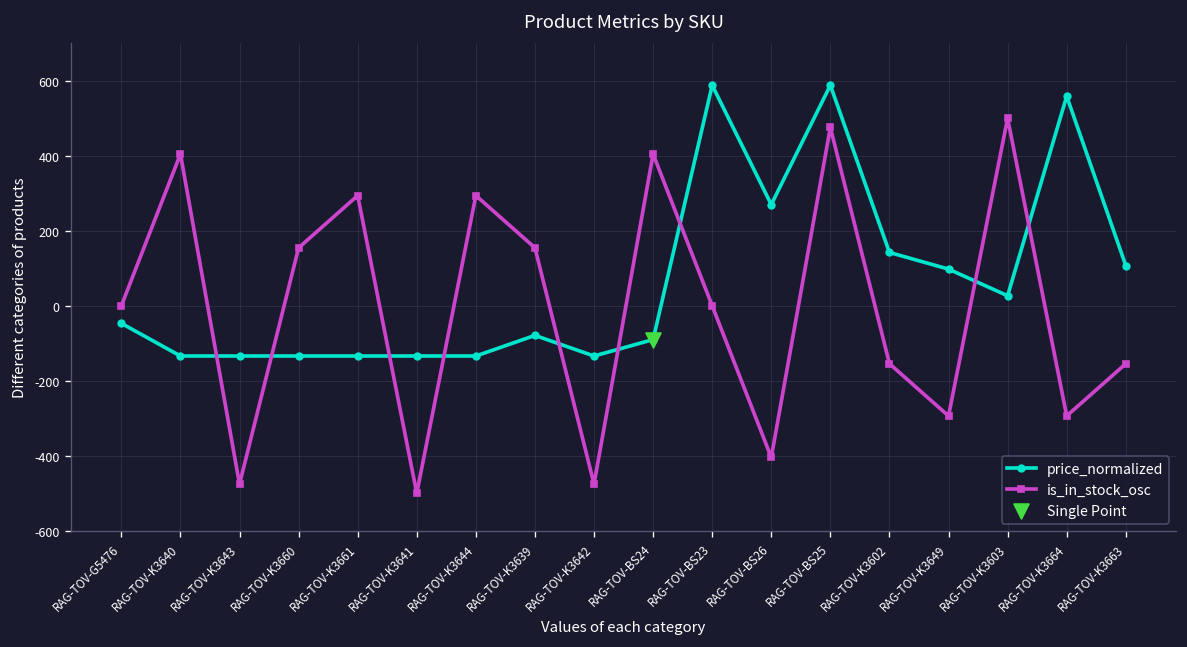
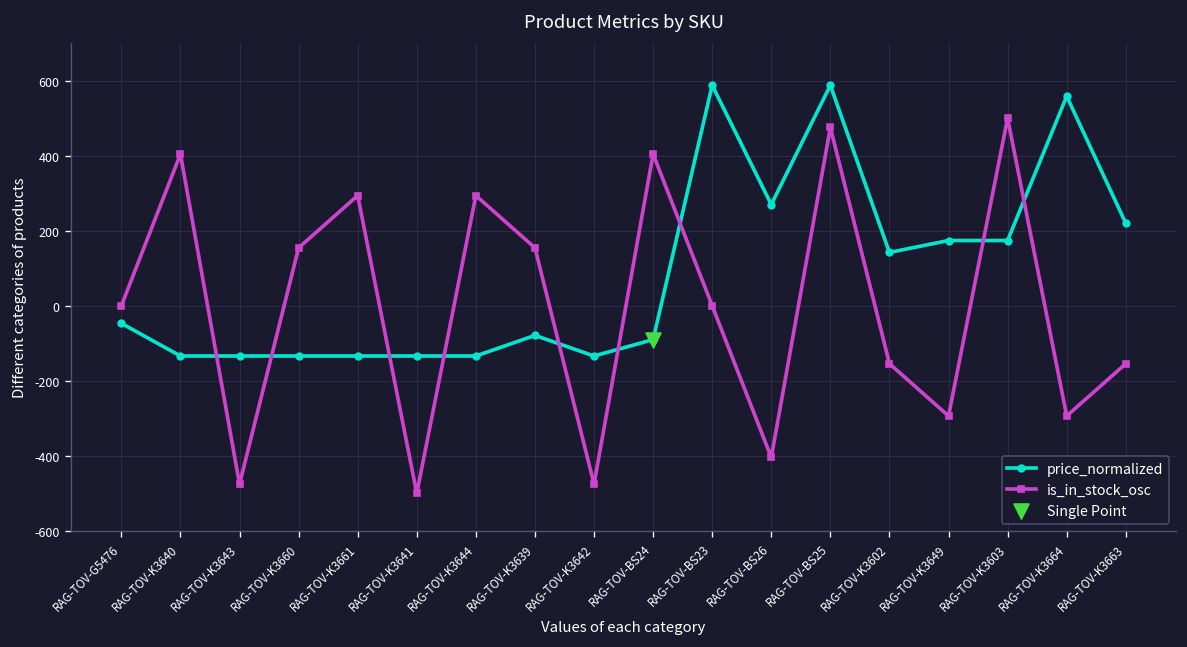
  {
    "price_normalized": {
      "RAG-TOV-G5476": -50,
      "RAG-TOV-K3640": -130,
      "RAG-TOV-K3643": -130,
      "RAG-TOV-K3660": -130,
      "RAG-TOV-K3661": -130,
      "RAG-TOV-K3641": -130,
      "RAG-TOV-K3644": -130,
      "RAG-TOV-K3639": -80,
      "RAG-TOV-K3642": -130,
      "RAG-TOV-BS23": 590,
      "RAG-TOV-BS26": 270,
      "RAG-TOV-BS25": 590,
      "RAG-TOV-K3602": 140,
-     "RAG-TOV-K3649": 100,
-     "RAG-TOV-K3603": 30,
+     "RAG-TOV-K3649": 170,
+     "RAG-TOV-K3603": 170,
      "RAG-TOV-K3664": 560,
-     "RAG-TOV-K3663": 110
+     "RAG-TOV-K3663": 220
    },
    "is_in_stock_osc": {
      "RAG-TOV-G5476": 0,
      "RAG-TOV-K3640": 400,
      "RAG-TOV-K3643": -480,
      "RAG-TOV-K3660": 150,
      "RAG-TOV-K3661": 290,
      "RAG-TOV-K3641": -500,
      "RAG-TOV-K3644": 290,
      "RAG-TOV-K3639": 150,
      "RAG-TOV-K3642": -480,
      "RAG-TOV-BS24": 400,
      "RAG-TOV-BS23": 0,
      "RAG-TOV-BS26": -400,
      "RAG-TOV-BS25": 480,
      "RAG-TOV-K3602": -150,
      "RAG-TOV-K3649": -290,
      "RAG-TOV-K3603": 500,
      "RAG-TOV-K3664": -290,
      "RAG-TOV-K3663": -150
    }
  }
